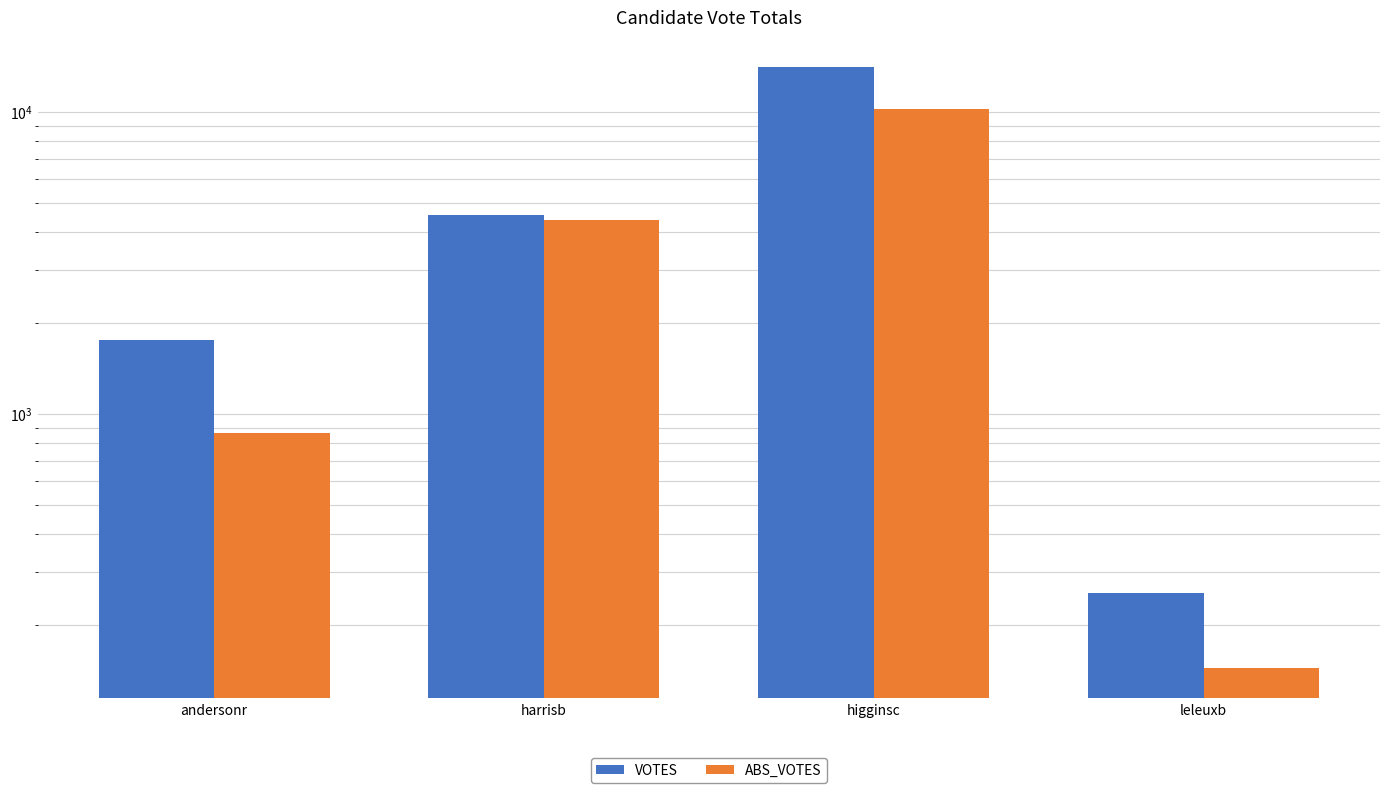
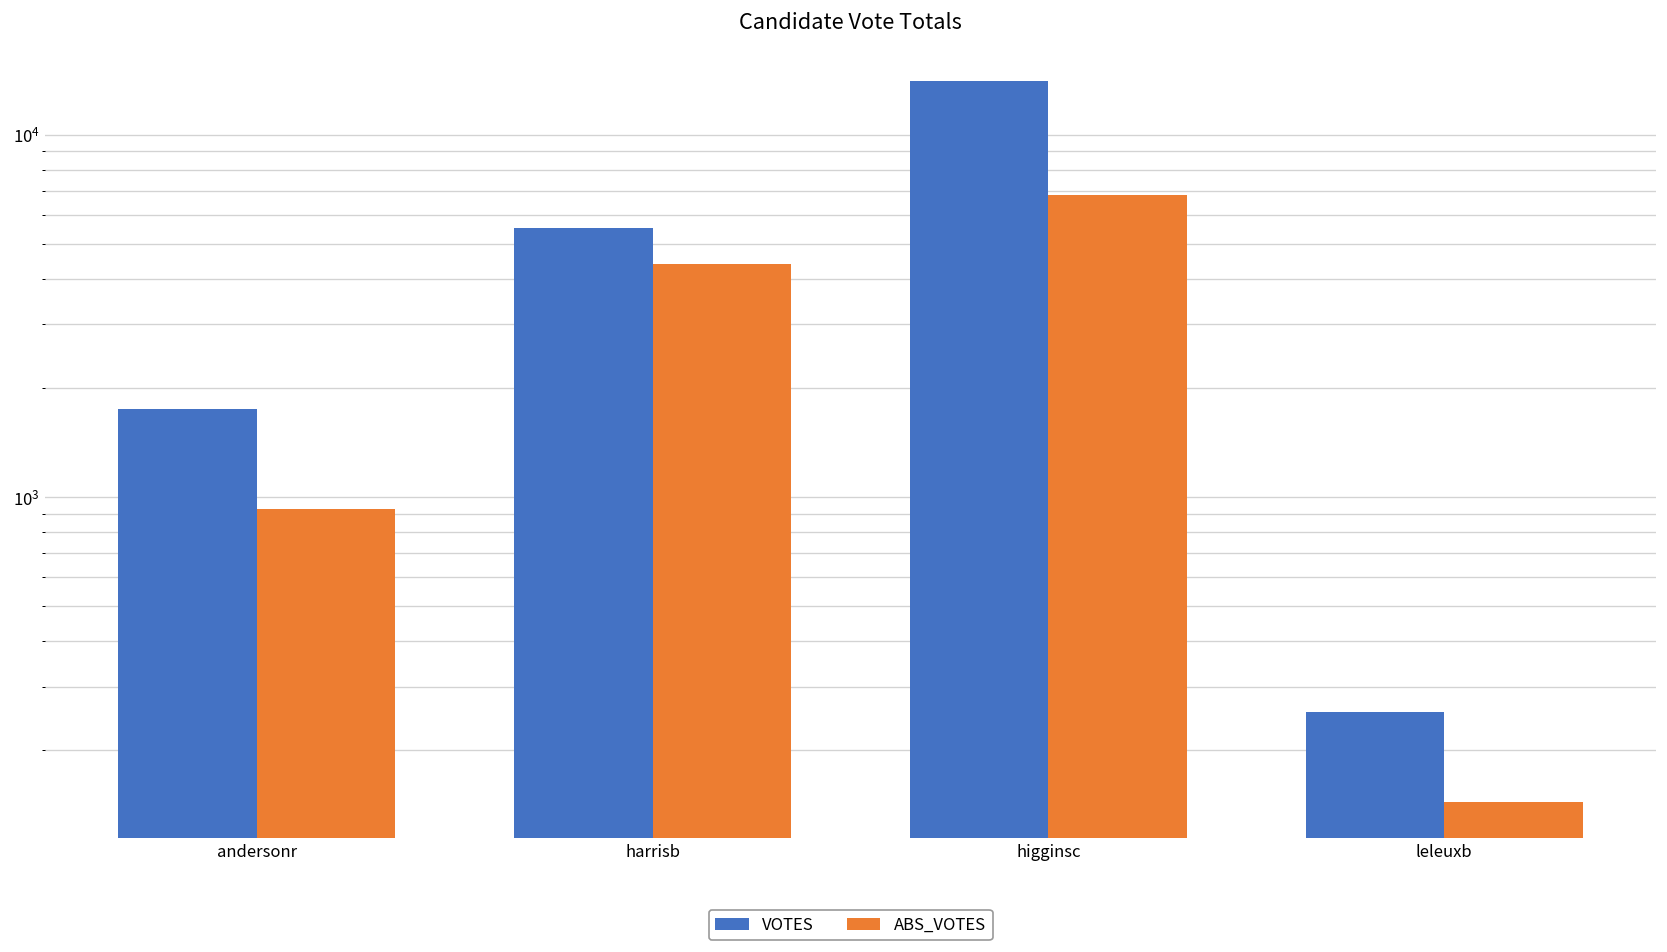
  {
    "VOTES": {
      "andersonr": 1800,
-     "harrisb": 4600,
+     "harrisb": 5500,
      "higginsc": 14000,
      "leleuxb": 260
    },
    "ABS_VOTES": {
-     "andersonr": 870,
+     "andersonr": 920,
      "harrisb": 4400,
-     "higginsc": 10200,
+     "higginsc": 6800,
      "leleuxb": 140
    }
  }
